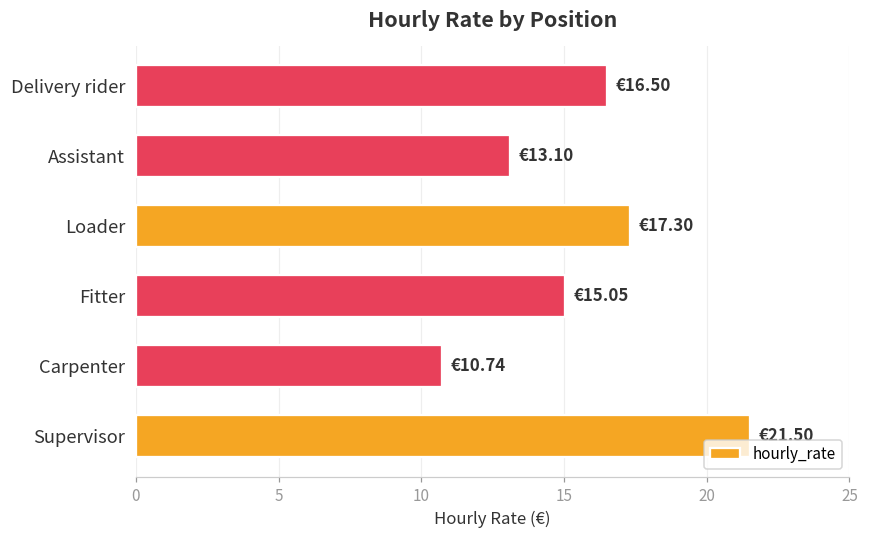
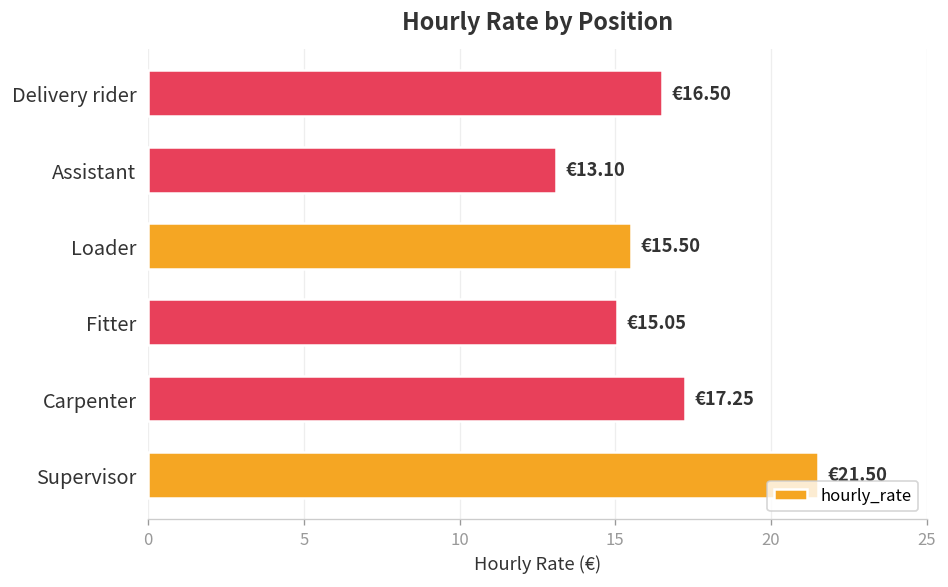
  {
    "Delivery rider": "€16.50",
    "Assistant": "€13.10",
-   "Loader": "€17.30",
+   "Loader": "€15.50",
    "Fitter": "€15.05",
-   "Carpenter": "€10.74"
+   "Carpenter": "€17.25"
  }
